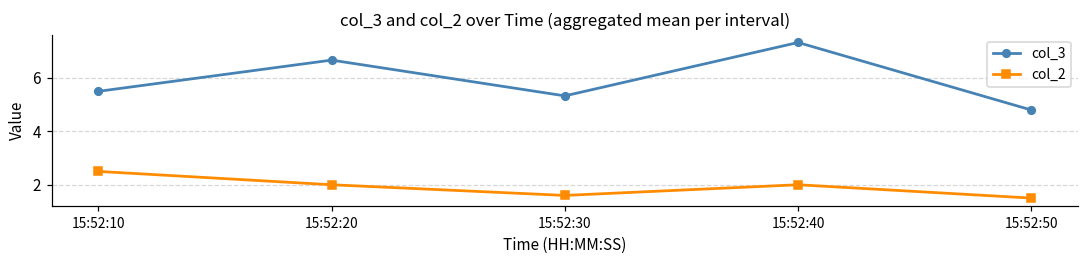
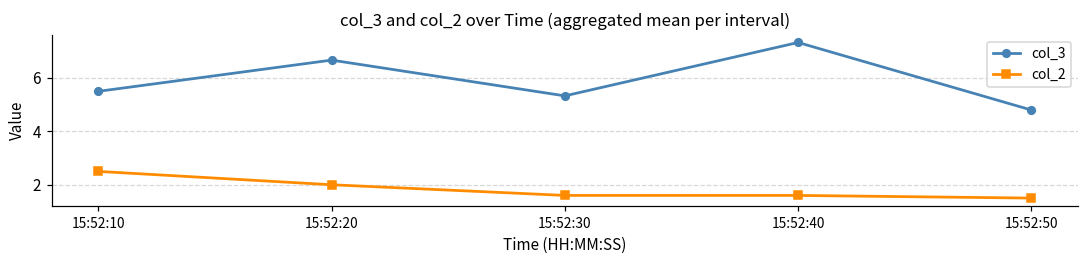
  {
    "col_3": {
      "15:52:10": 5.5,
      "15:52:20": 6.7,
      "15:52:30": 5.3,
      "15:52:40": 7.3,
      "15:52:50": 4.8
    },
    "col_2": {
      "15:52:10": 2.5,
      "15:52:20": 2.0,
      "15:52:30": 1.6,
-     "15:52:40": 2.0,
+     "15:52:40": 1.6,
      "15:52:50": 1.5
    }
  }
